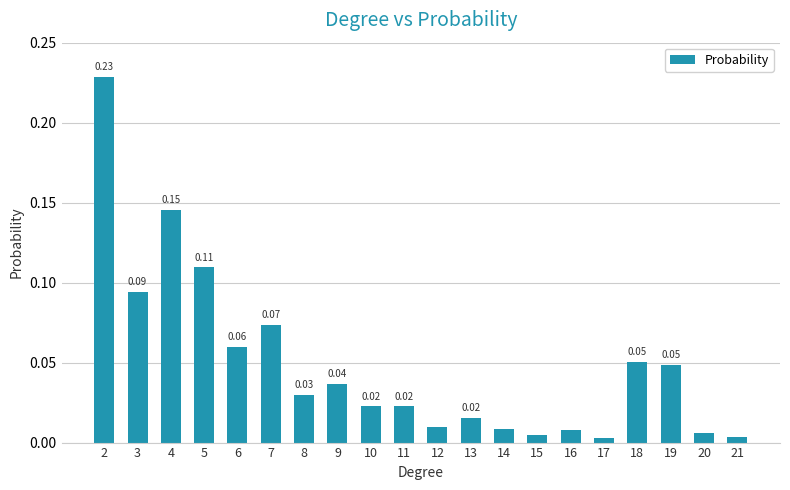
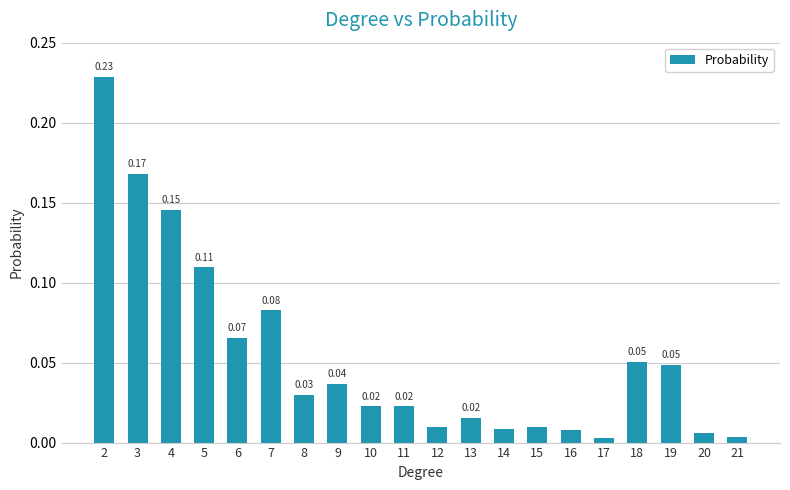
  {
    "2": 0.23,
-   "3": 0.09,
+   "3": 0.17,
    "4": 0.15,
    "5": 0.11,
-   "6": 0.06,
-   "7": 0.07,
+   "6": 0.07,
+   "7": 0.08,
    "8": 0.03,
    "9": 0.04,
    "10": 0.02,
    "11": 0.02,
    "13": 0.02,
-   "15": 0.005,
+   "15": 0.010,
    "18": 0.05,
    "19": 0.05
  }
